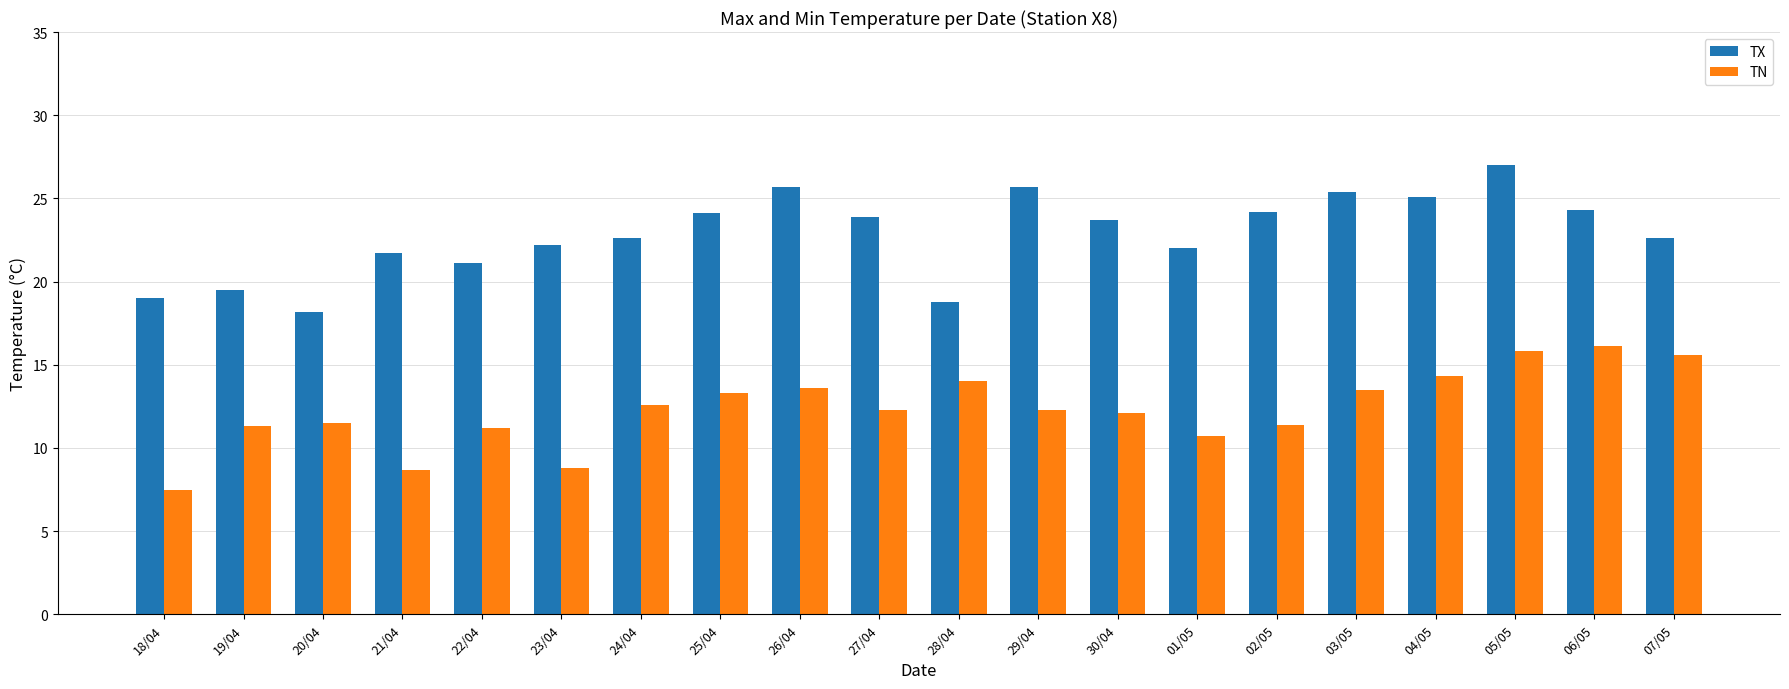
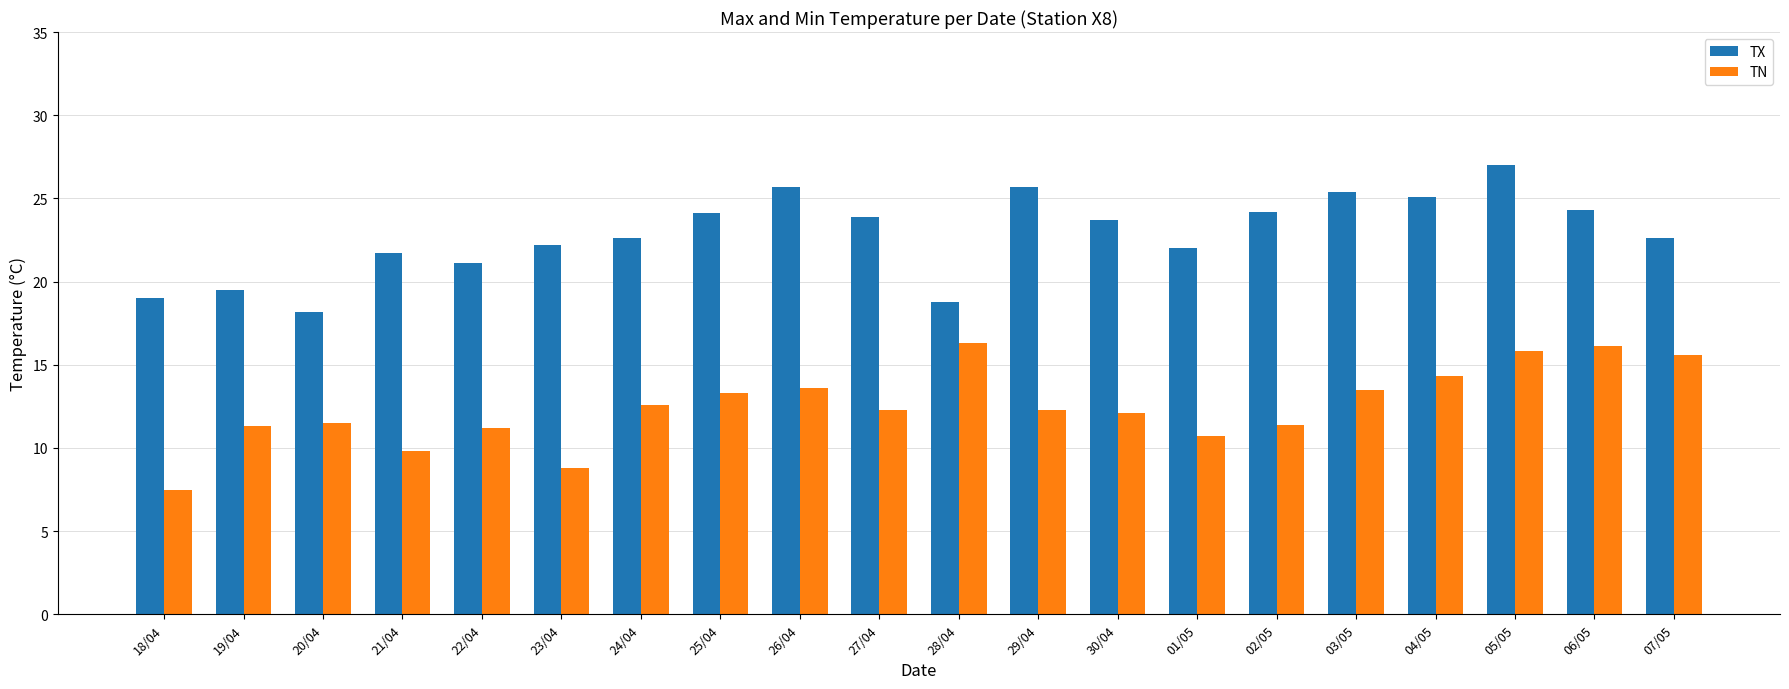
  {
    "TX": {
      "18/04": 19.0,
      "19/04": 19.5,
      "20/04": 18.2,
      "21/04": 21.7,
      "22/04": 21.1,
      "23/04": 22.2,
      "24/04": 22.6,
      "25/04": 24.1,
      "26/04": 25.7,
      "27/04": 23.9,
      "28/04": 18.8,
      "29/04": 25.7,
      "30/04": 23.7,
      "01/05": 22.0,
      "02/05": 24.2,
      "03/05": 25.4,
      "04/05": 25.1,
      "05/05": 27.0,
      "06/05": 24.3,
      "07/05": 22.6
    },
    "TN": {
      "18/04": 7.5,
      "19/04": 11.3,
      "20/04": 11.5,
-     "21/04": 8.7,
+     "21/04": 9.8,
      "22/04": 11.2,
      "23/04": 8.8,
      "24/04": 12.6,
      "25/04": 13.3,
      "26/04": 13.6,
      "27/04": 12.3,
-     "28/04": 14.0,
+     "28/04": 16.3,
      "29/04": 12.3,
      "30/04": 12.1,
      "01/05": 10.7,
      "02/05": 11.4,
      "03/05": 13.5,
      "04/05": 14.3,
      "05/05": 15.8,
      "06/05": 16.1,
      "07/05": 15.6
    }
  }
